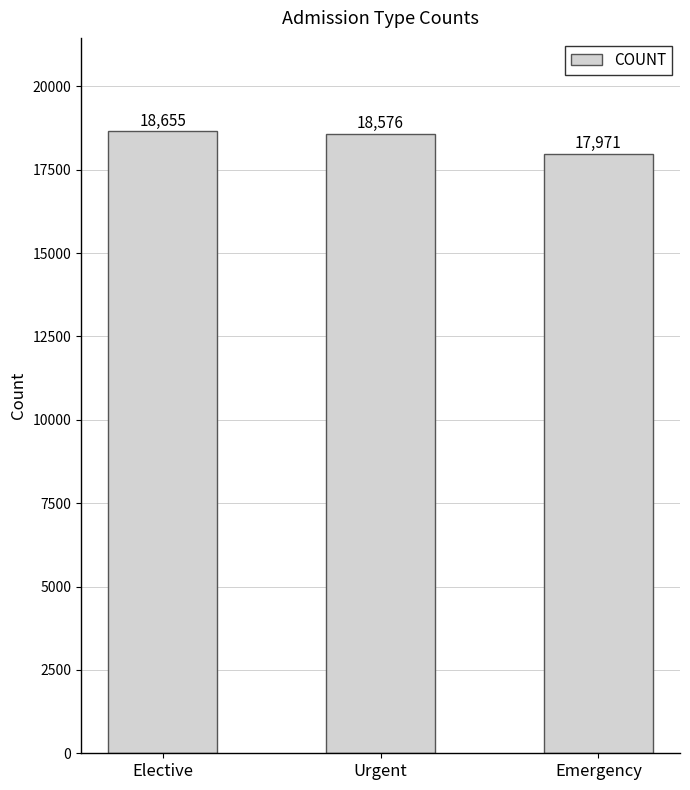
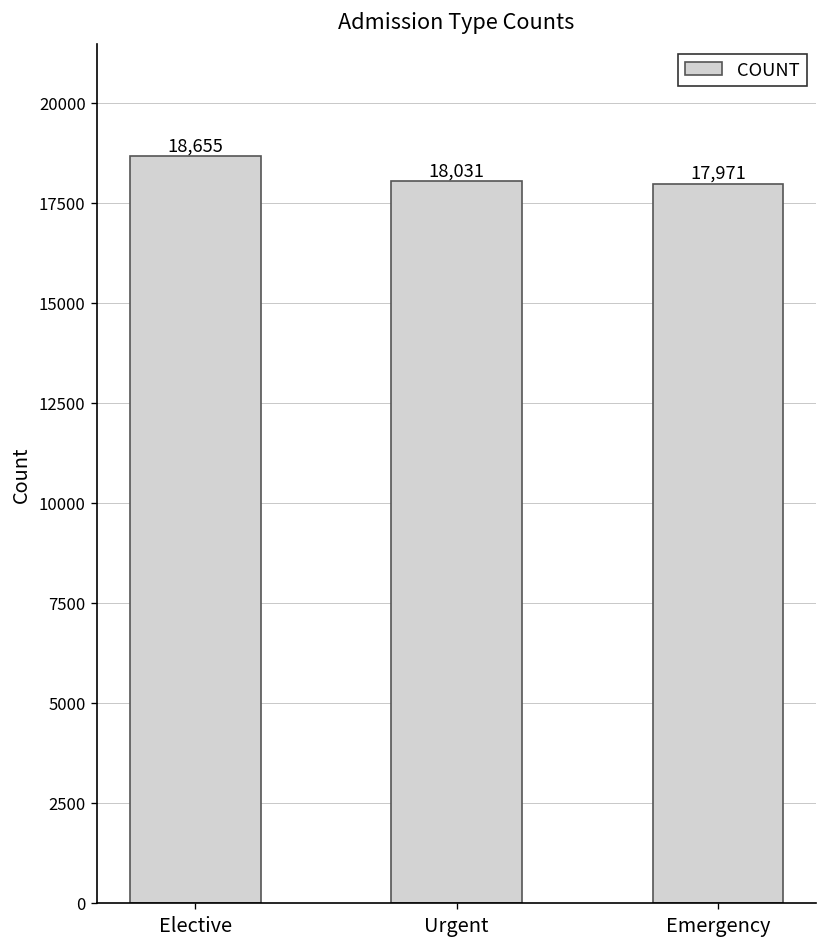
  {
    "Elective": "18,655",
-   "Urgent": "18,576",
+   "Urgent": "18,031",
    "Emergency": "17,971"
  }
